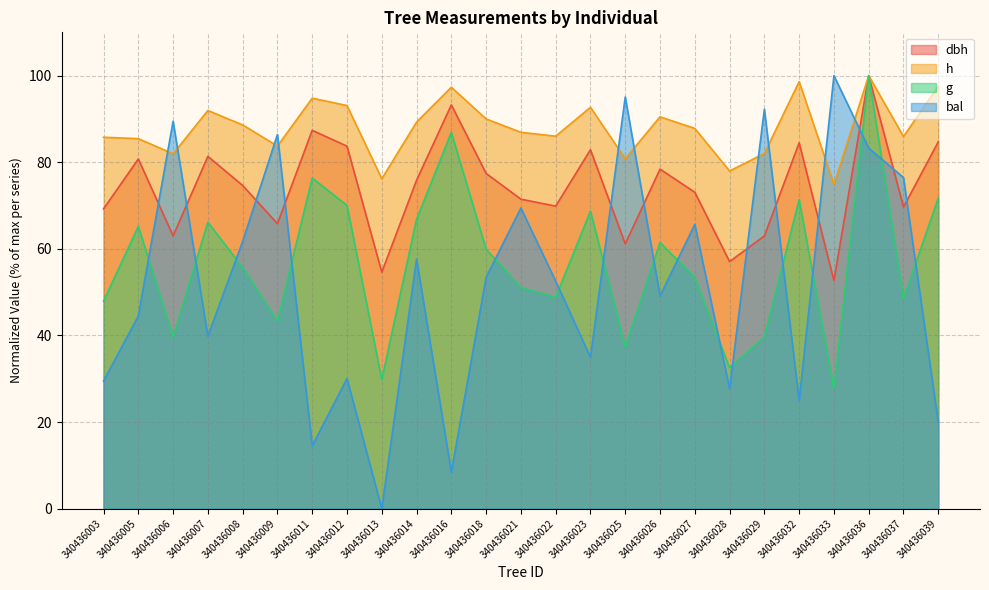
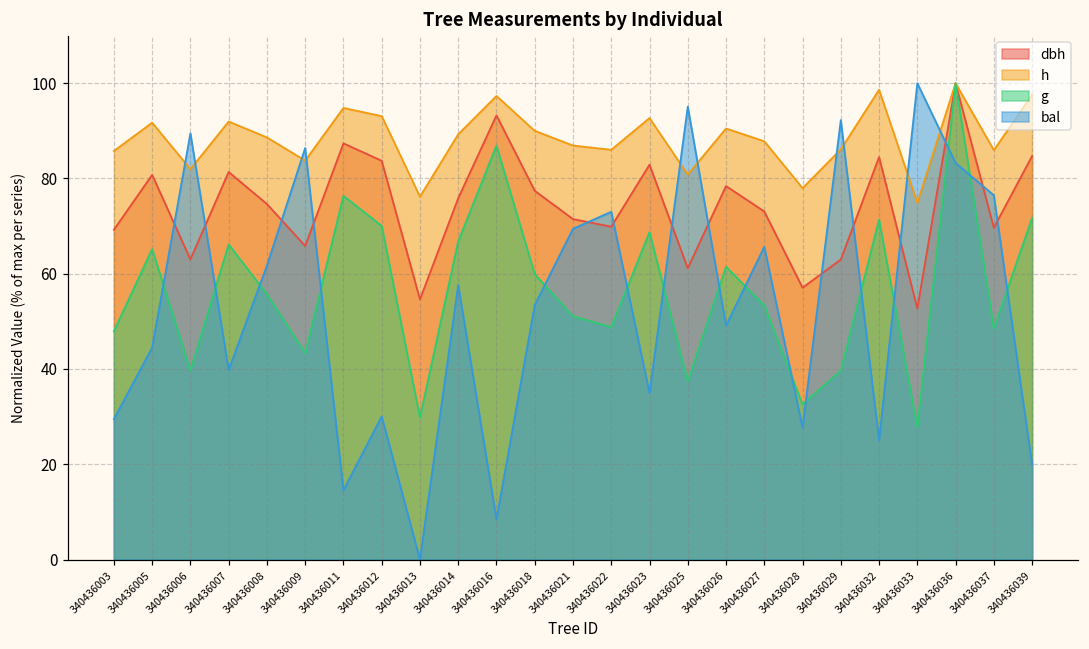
  {
    "dbh": {
      "340436003": 69,
      "340436005": 81,
      "340436006": 63,
      "340436007": 81,
      "340436008": 75,
      "340436009": 66,
      "340436011": 87,
      "340436012": 84,
      "340436013": 55,
      "340436014": 76,
      "340436016": 93,
      "340436018": 77,
      "340436021": 71,
      "340436022": 70,
      "340436023": 83,
      "340436025": 61,
      "340436026": 78,
      "340436027": 73,
      "340436028": 57,
      "340436029": 63,
      "340436032": 84,
      "340436033": 53,
      "340436037": 70,
      "340436039": 85
    },
    "h": {
      "340436003": 86,
-     "340436005": 85,
+     "340436005": 92,
      "340436006": 82,
      "340436007": 92,
      "340436008": 89,
      "340436009": 84,
      "340436011": 95,
      "340436012": 93,
      "340436013": 76,
      "340436014": 89,
      "340436016": 97,
      "340436018": 90,
      "340436021": 87,
      "340436022": 86,
      "340436023": 93,
      "340436025": 81,
      "340436026": 90,
      "340436027": 88,
      "340436028": 78,
-     "340436029": 82,
+     "340436029": 86,
      "340436032": 99,
      "340436033": 75,
      "340436037": 86
    },
    "g": {
      "340436003": 48,
      "340436005": 65,
      "340436006": 40,
      "340436007": 66,
      "340436008": 56,
      "340436009": 43,
      "340436011": 76,
      "340436012": 70,
      "340436013": 30,
      "340436014": 67,
      "340436016": 87,
      "340436018": 60,
      "340436021": 51,
      "340436022": 49,
      "340436023": 69,
      "340436025": 37,
      "340436026": 61,
      "340436027": 53,
      "340436028": 33,
      "340436029": 40,
      "340436032": 71,
      "340436033": 28,
      "340436037": 49,
      "340436039": 72
    },
    "bal": {
      "340436003": 29,
      "340436005": 45,
      "340436006": 89,
      "340436007": 40,
      "340436008": 62,
      "340436009": 86,
      "340436011": 15,
      "340436012": 30,
      "340436013": 0,
      "340436014": 58,
      "340436016": 8,
      "340436018": 53,
      "340436021": 69,
-     "340436022": 53,
+     "340436022": 73,
      "340436023": 35,
      "340436025": 95,
      "340436026": 49,
      "340436027": 66,
      "340436028": 28,
      "340436029": 92,
      "340436032": 25,
      "340436033": 100,
      "340436036": 83,
      "340436037": 76,
      "340436039": 20
    }
  }
